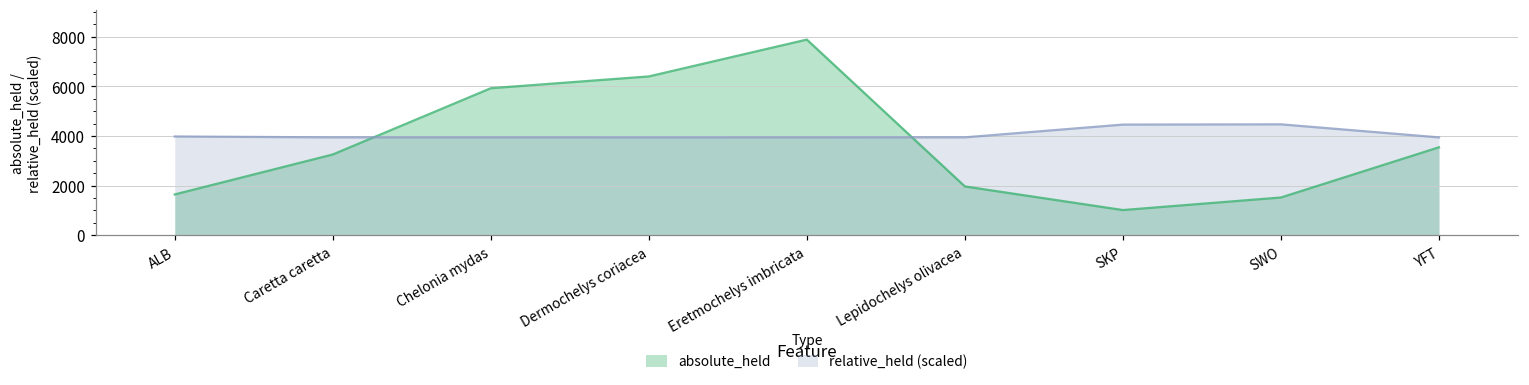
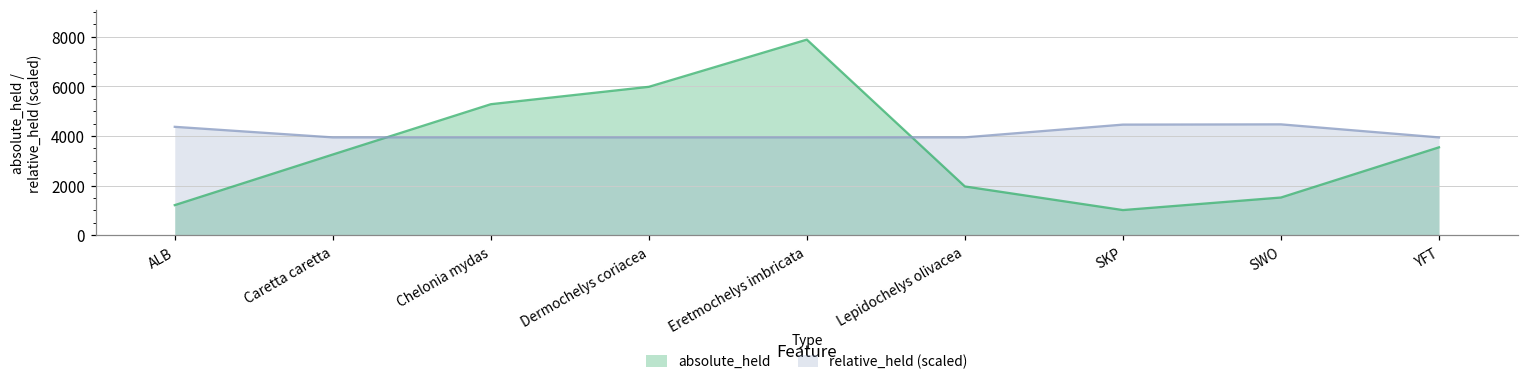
  {
    "absolute_held": {
-     "ALB": 1600,
+     "ALB": 1200,
      "Caretta caretta": 3300,
-     "Chelonia mydas": 5900,
-     "Dermochelys coriacea": 6400,
+     "Chelonia mydas": 5300,
+     "Dermochelys coriacea": 6000,
      "Eretmochelys imbricata": 7900,
      "Lepidochelys olivacea": 2000,
      "SKP": 1000,
      "SWO": 1500,
      "YFT": 3500
    },
    "relative_held (scaled)": {
-     "ALB": 4000,
+     "ALB": 4400,
      "Caretta caretta": 3900,
      "Chelonia mydas": 3900,
      "Dermochelys coriacea": 3900,
      "Eretmochelys imbricata": 3900,
      "Lepidochelys olivacea": 3900,
      "SKP": 4500,
      "SWO": 4500,
      "YFT": 3900
    }
  }
